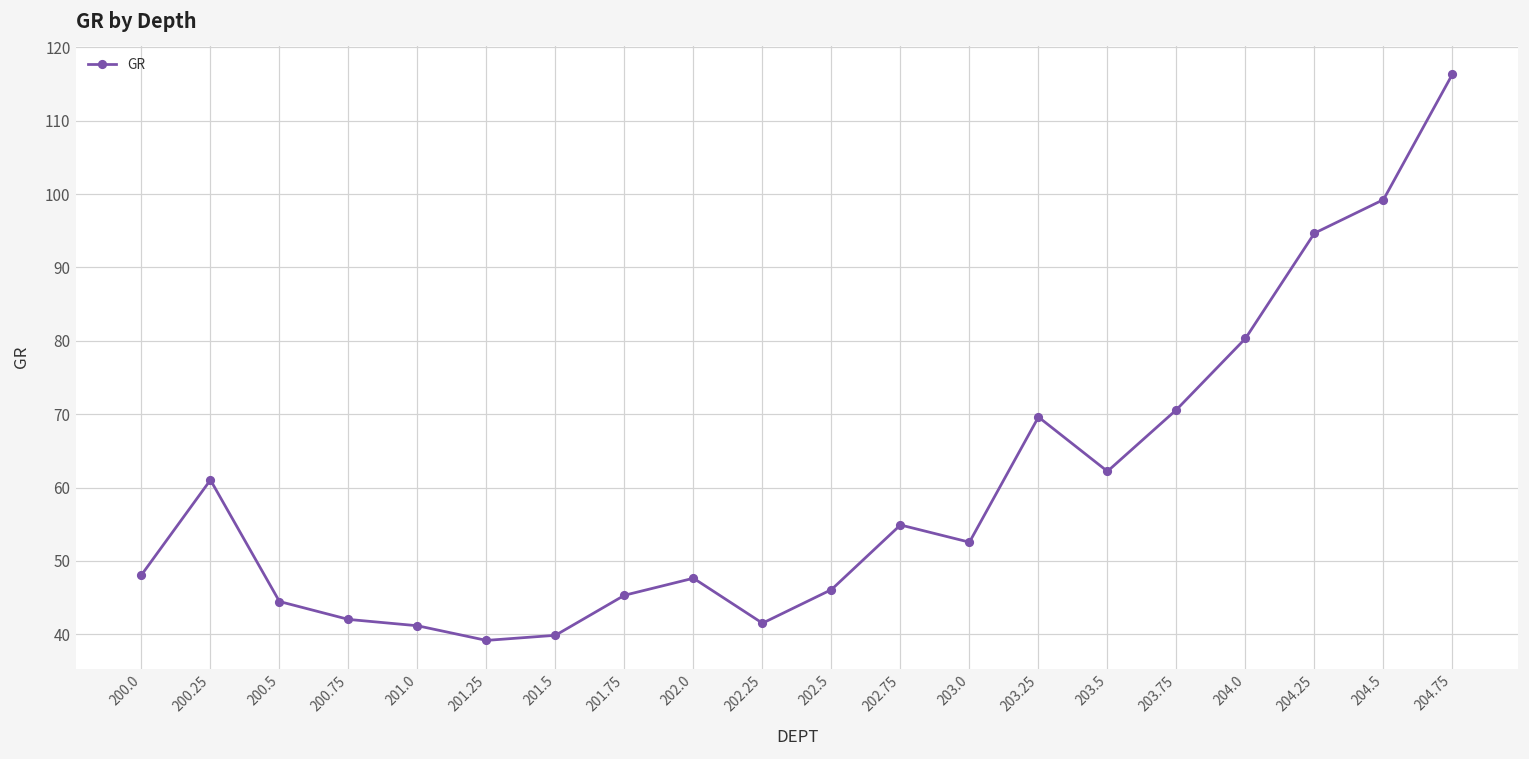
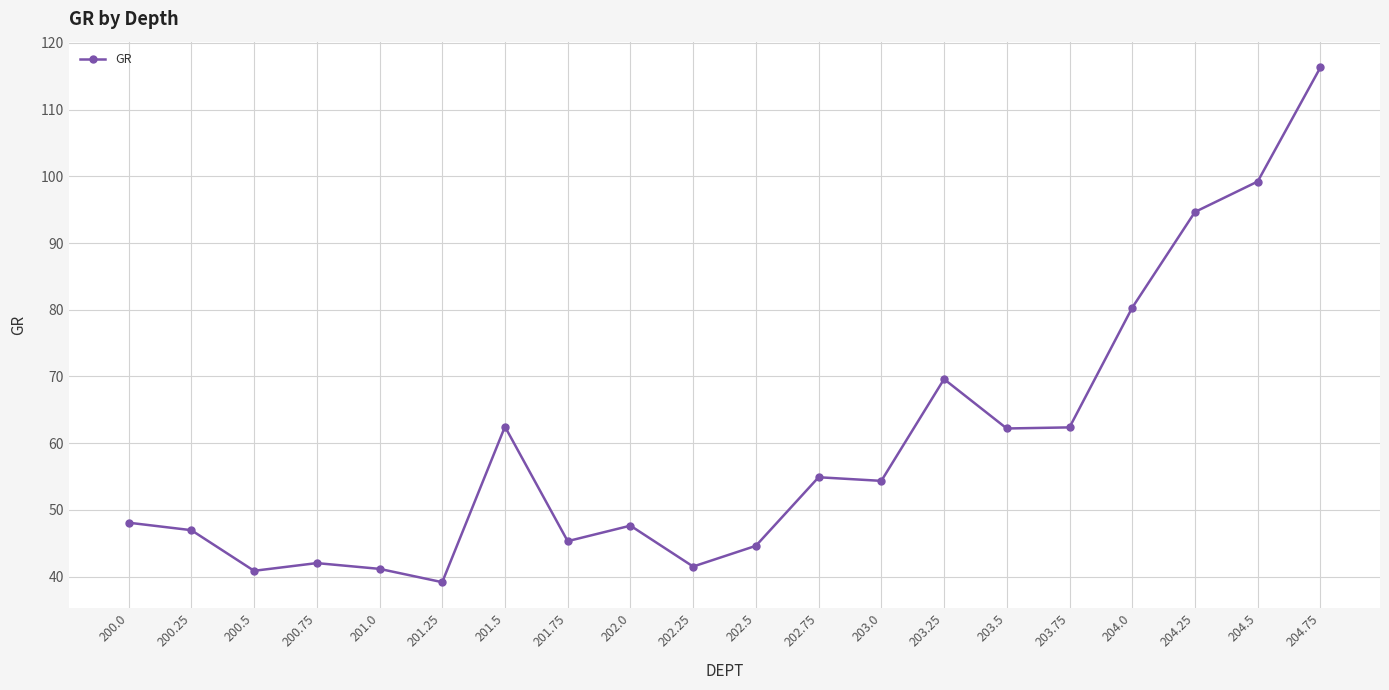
  {
    "200.0": 48,
-   "200.25": 61,
-   "200.5": 44,
+   "200.25": 47,
+   "200.5": 41,
    "200.75": 42,
    "201.0": 41,
    "201.25": 39,
-   "201.5": 40,
+   "201.5": 62,
    "201.75": 45,
    "202.0": 48,
    "202.25": 42,
-   "202.5": 46,
+   "202.5": 45,
    "202.75": 55,
-   "203.0": 53,
+   "203.0": 54,
    "203.25": 70,
    "203.5": 62,
-   "203.75": 71,
+   "203.75": 62,
    "204.0": 80,
    "204.25": 95,
    "204.5": 99,
    "204.75": 116
  }
